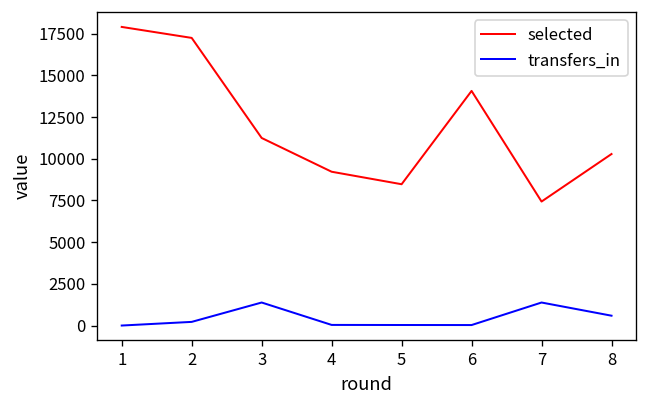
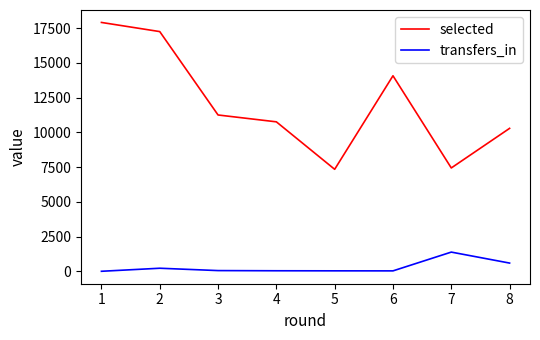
  {
    "selected": {
      "1": 17900,
      "2": 17200,
      "3": 11200,
-     "4": 9200,
-     "5": 8500,
+     "4": 10800,
+     "5": 7300,
      "6": 14100,
      "7": 7400,
      "8": 10300
    },
    "transfers_in": {
      "1": 0,
      "2": 200,
-     "3": 1400,
+     "3": 100,
      "4": 0,
      "5": 0,
      "6": 0,
      "7": 1400,
      "8": 600
    }
  }
